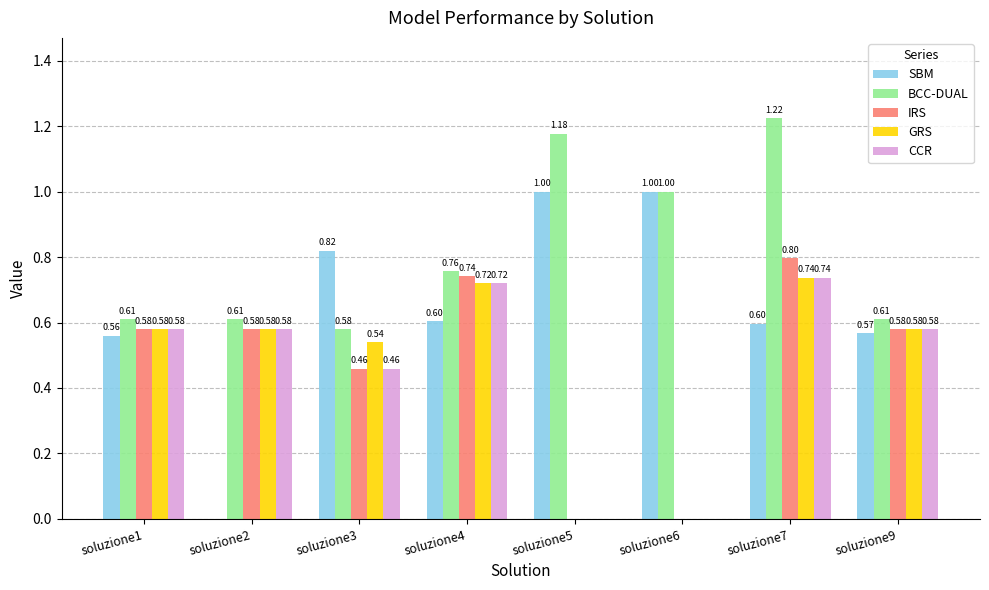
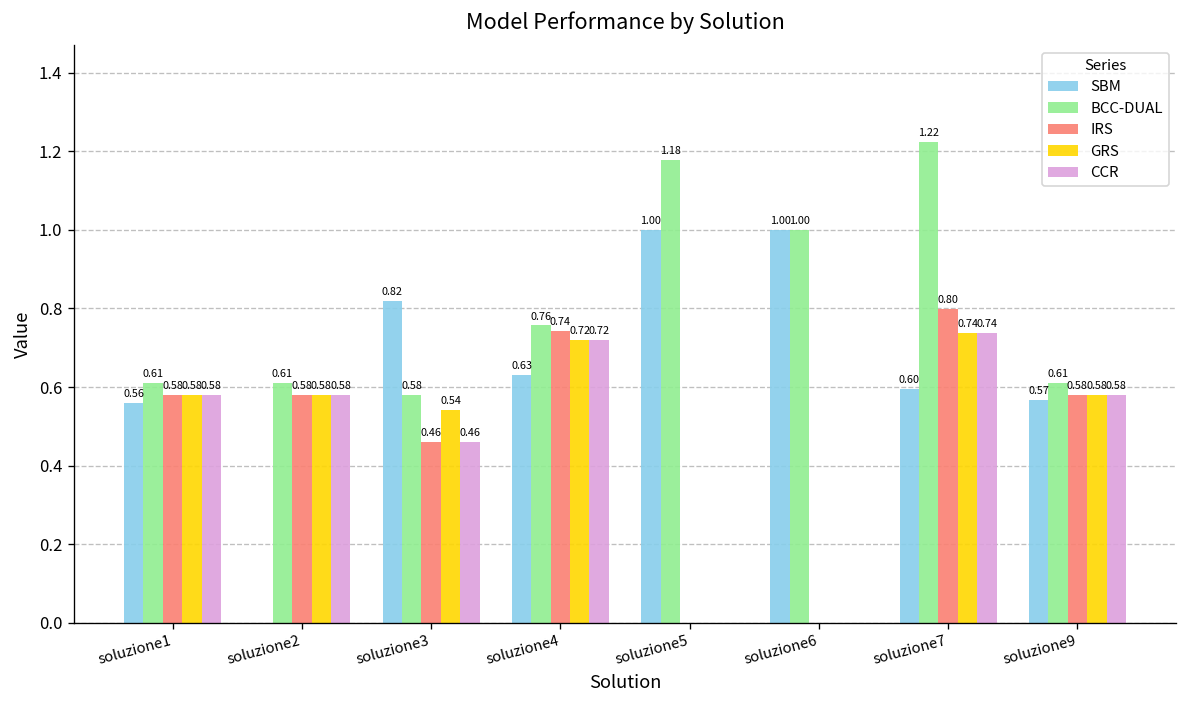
  {
    "SBM": {
      "soluzione1": 0.56,
      "soluzione3": 0.82,
-     "soluzione4": 0.60,
+     "soluzione4": 0.63,
      "soluzione5": 1.00,
      "soluzione6": 1.00,
      "soluzione7": 0.60,
      "soluzione9": 0.57
    },
    "BCC-DUAL": {
      "soluzione1": 0.61,
      "soluzione2": 0.61,
      "soluzione3": 0.58,
      "soluzione4": 0.76,
      "soluzione5": 1.18,
      "soluzione6": 1.00,
      "soluzione7": 1.22,
      "soluzione9": 0.61
    },
    "IRS": {
      "soluzione1": 0.58,
      "soluzione2": 0.58,
      "soluzione3": 0.46,
      "soluzione4": 0.74,
      "soluzione7": 0.80,
      "soluzione9": 0.58
    },
    "GRS": {
      "soluzione1": 0.58,
      "soluzione2": 0.58,
      "soluzione3": 0.54,
      "soluzione4": 0.72,
      "soluzione7": 0.74,
      "soluzione9": 0.58
    },
    "CCR": {
      "soluzione1": 0.58,
      "soluzione2": 0.58,
      "soluzione3": 0.46,
      "soluzione4": 0.72,
      "soluzione7": 0.74,
      "soluzione9": 0.58
    }
  }
